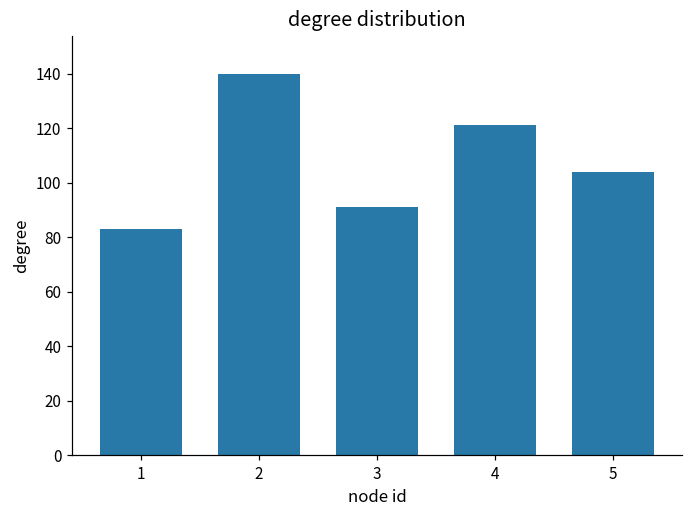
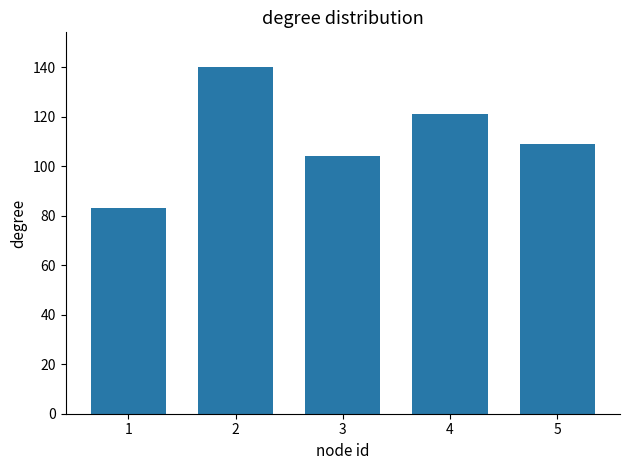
  {
    "1": 83,
    "2": 140,
-   "3": 91,
+   "3": 104,
    "4": 121,
-   "5": 104
+   "5": 109
  }
